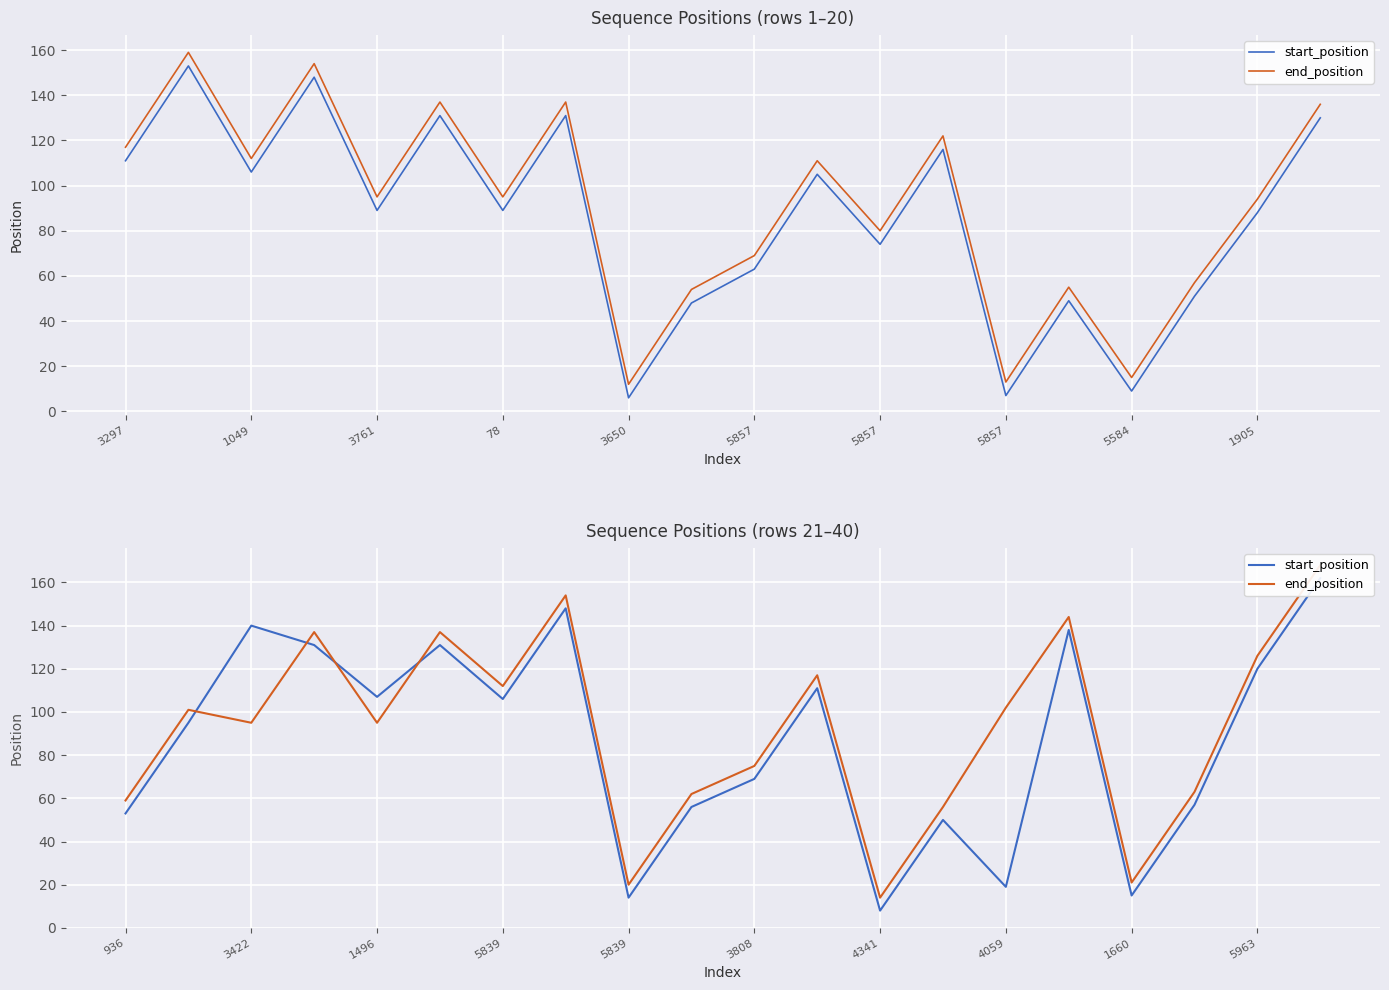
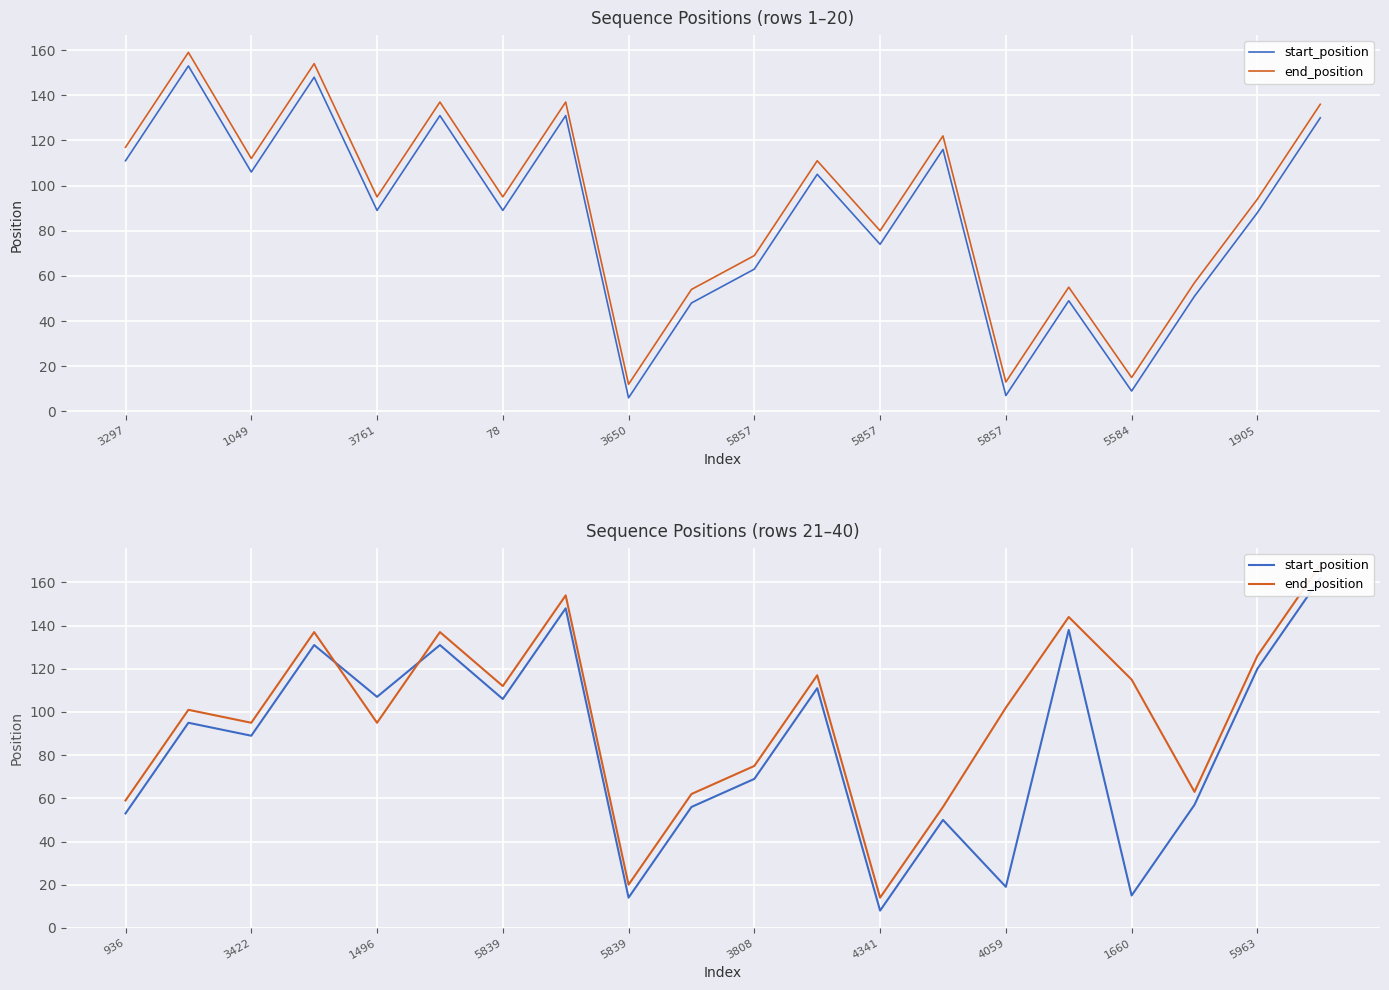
  {
    "Sequence Positions (rows 1–20)": {
      "start_position": {
        "3297": 111,
        "1049": 106,
        "3761": 89,
        "78": 89,
        "3650": 6,
        "5584": 9,
        "1905": 88
      },
      "end_position": {
        "3297": 117,
        "1049": 112,
        "3761": 95,
        "78": 95,
        "3650": 12,
        "5584": 15,
        "1905": 94
      }
    },
    "Sequence Positions (rows 21–40)": {
      "start_position": {
        "936": 53,
-       "3422": 140,
+       "3422": 89,
        "1496": 107,
        "3808": 69,
        "4341": 8,
        "4059": 19,
        "1660": 15,
        "5963": 120
      },
      "end_position": {
        "936": 59,
        "3422": 95,
        "1496": 95,
        "3808": 75,
        "4341": 14,
        "4059": 102,
-       "1660": 21,
+       "1660": 115,
        "5963": 126
      }
    }
  }
